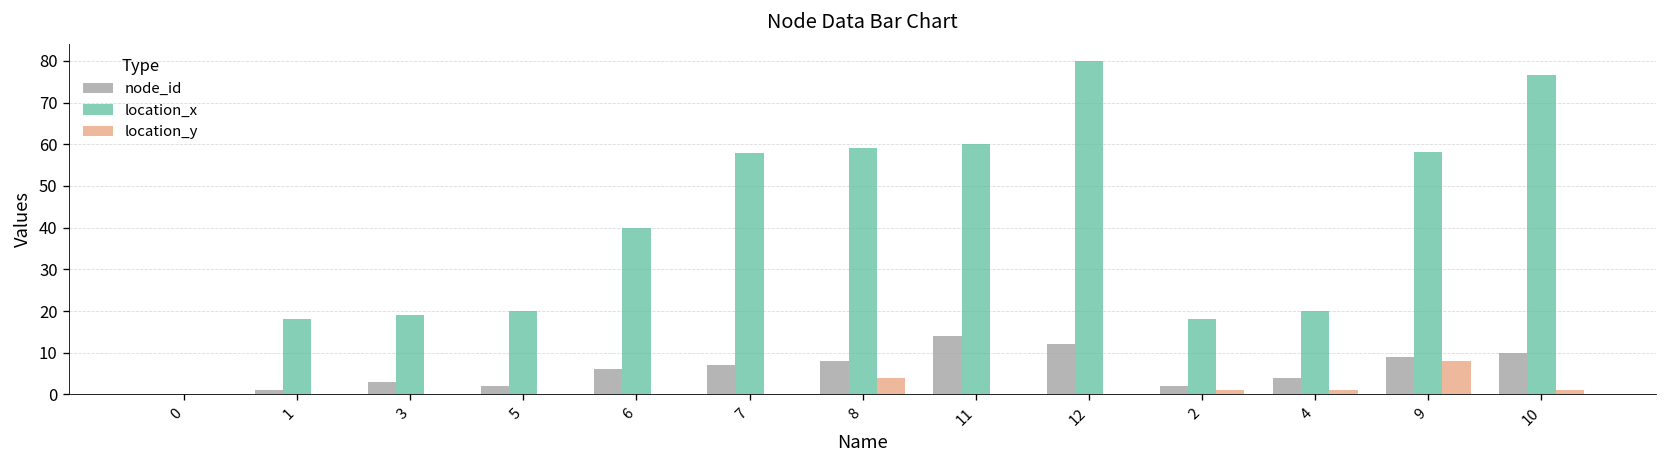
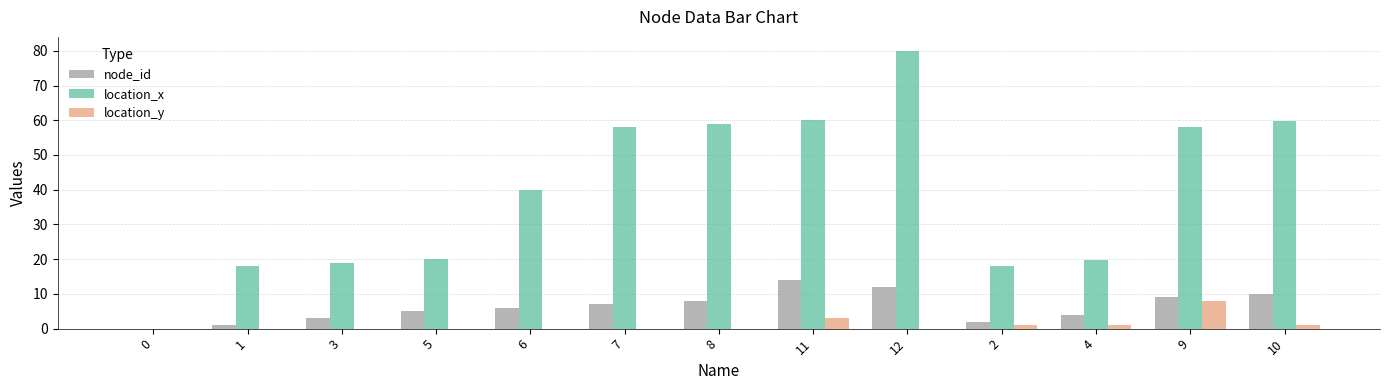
  {
    "node_id": {
      "0": 0,
      "1": 1,
      "3": 3,
-     "5": 2,
+     "5": 5,
      "6": 6,
      "7": 7,
      "8": 8,
      "11": 14,
      "12": 12,
      "2": 2,
      "4": 4,
      "9": 9,
      "10": 10
    },
    "location_x": {
      "0": 0,
      "1": 18,
      "3": 19,
      "5": 20,
      "6": 40,
      "7": 58,
      "8": 59,
      "11": 60,
      "12": 80,
      "2": 18,
      "4": 20,
      "9": 58,
-     "10": 77
+     "10": 60
    },
    "location_y": {
      "0": 0,
      "1": 0,
      "3": 0,
      "5": 0,
      "6": 0,
      "7": 0,
-     "8": 4,
-     "11": 0,
+     "8": 0,
+     "11": 3,
      "12": 0,
      "2": 1,
      "4": 1,
      "9": 8,
      "10": 1
    }
  }
